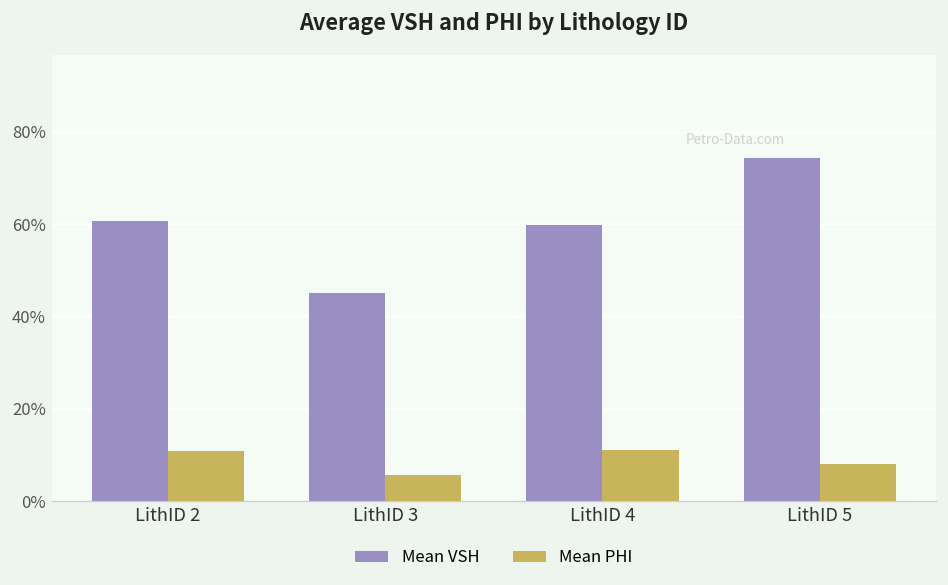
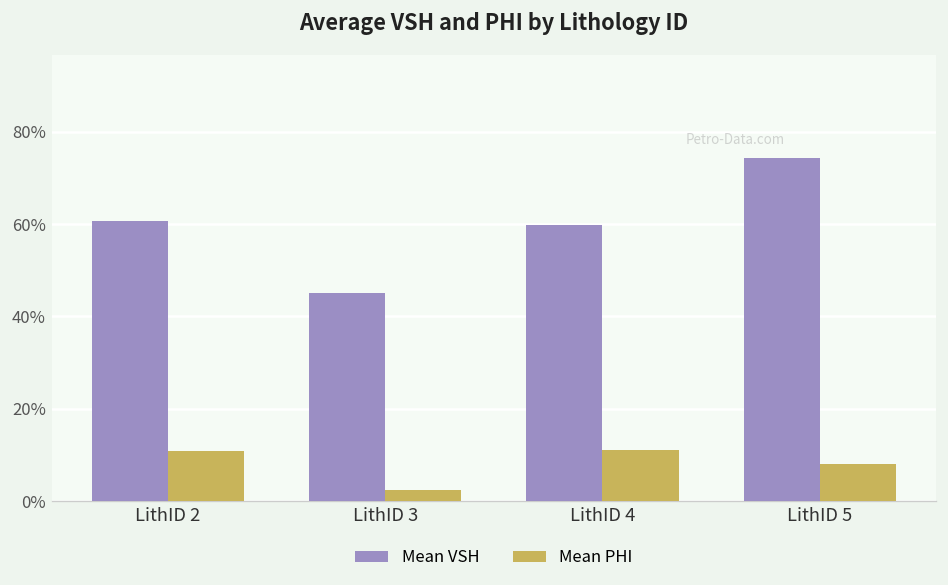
  {
    "Mean VSH": {
      "LithID 2": "61%",
      "LithID 3": "45%",
      "LithID 4": "60%",
      "LithID 5": "74%"
    },
    "Mean PHI": {
      "LithID 2": "11%",
-     "LithID 3": "6%",
+     "LithID 3": "2%",
      "LithID 4": "11%",
      "LithID 5": "8%"
    }
  }
